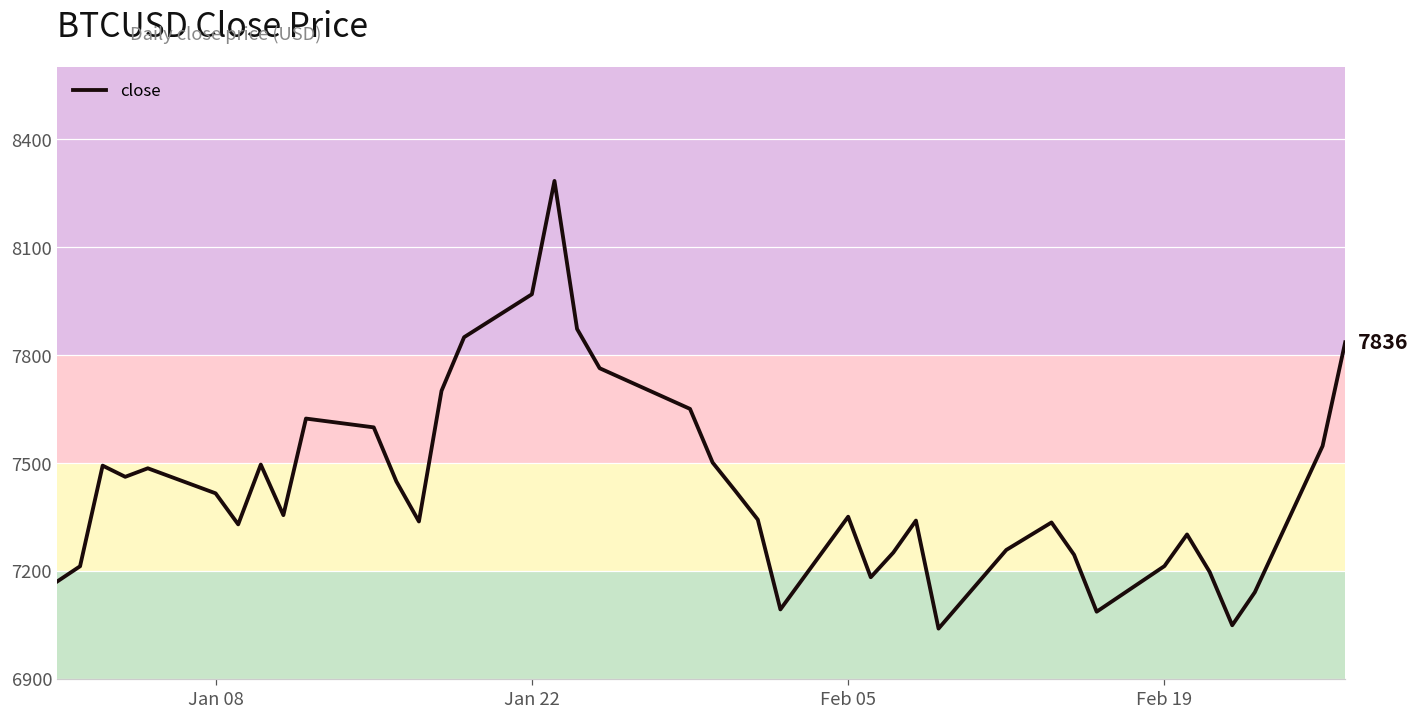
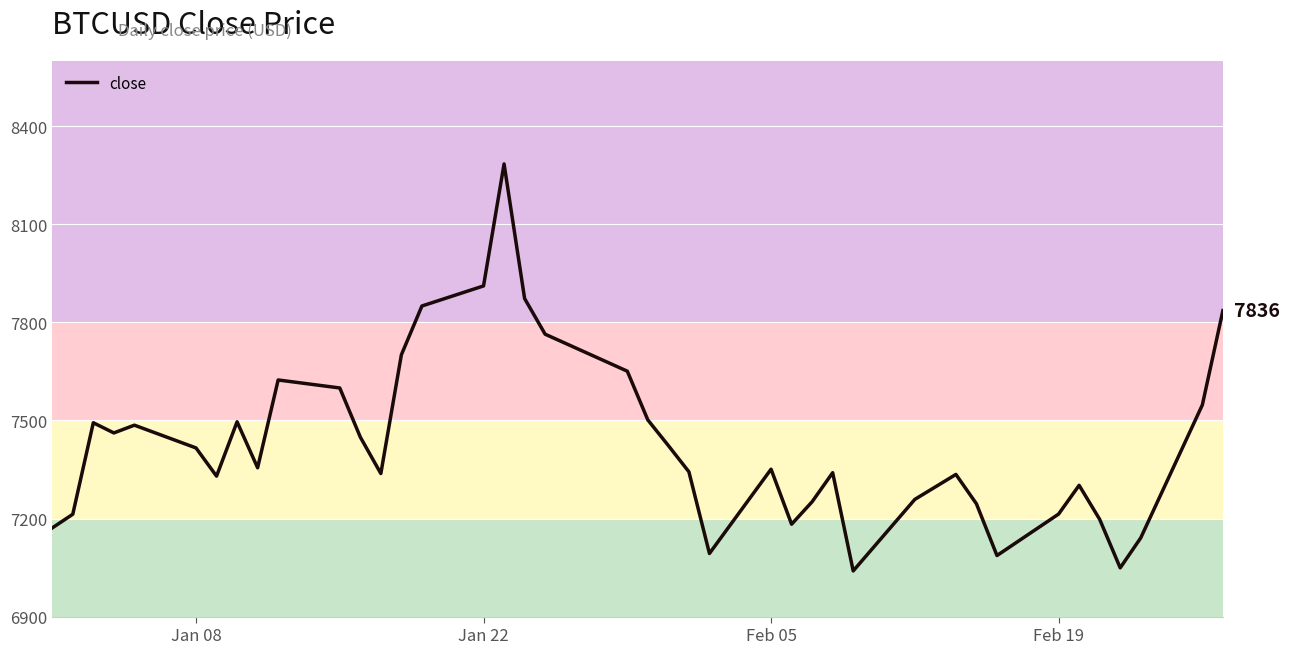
  {
    "Jan 08": 7420,
-   "Jan 22": 7970,
+   "Jan 22": 7910,
    "Feb 05": 7350,
    "Feb 19": 7210
  }
